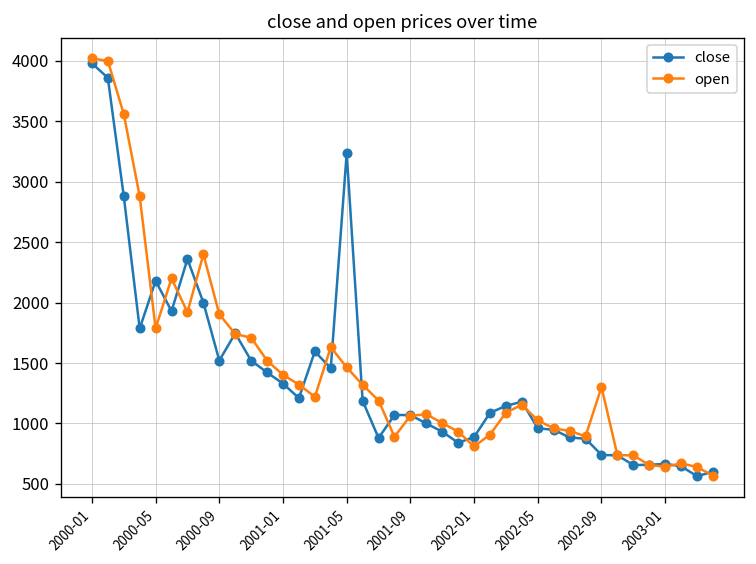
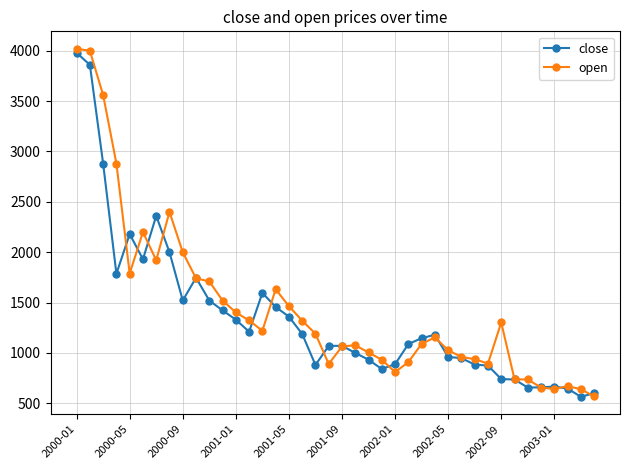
  {
    "close": {
      "2000-01": 3980,
      "2000-05": 2180,
      "2000-09": 1520,
      "2001-01": 1330,
-     "2001-05": 3240,
+     "2001-05": 1360,
      "2002-01": 890,
      "2002-05": 960,
      "2002-09": 740
    },
    "open": {
      "2000-01": 4020,
      "2000-05": 1790,
-     "2000-09": 1900,
+     "2000-09": 2000,
      "2001-01": 1400,
      "2001-05": 1460,
      "2002-01": 810,
      "2002-05": 1030,
      "2002-09": 1300
    }
  }
